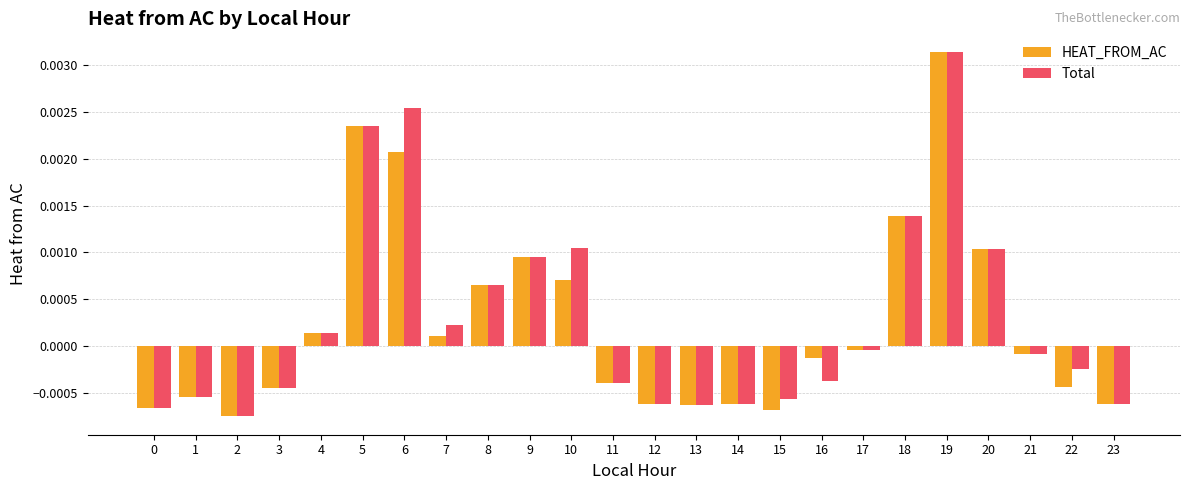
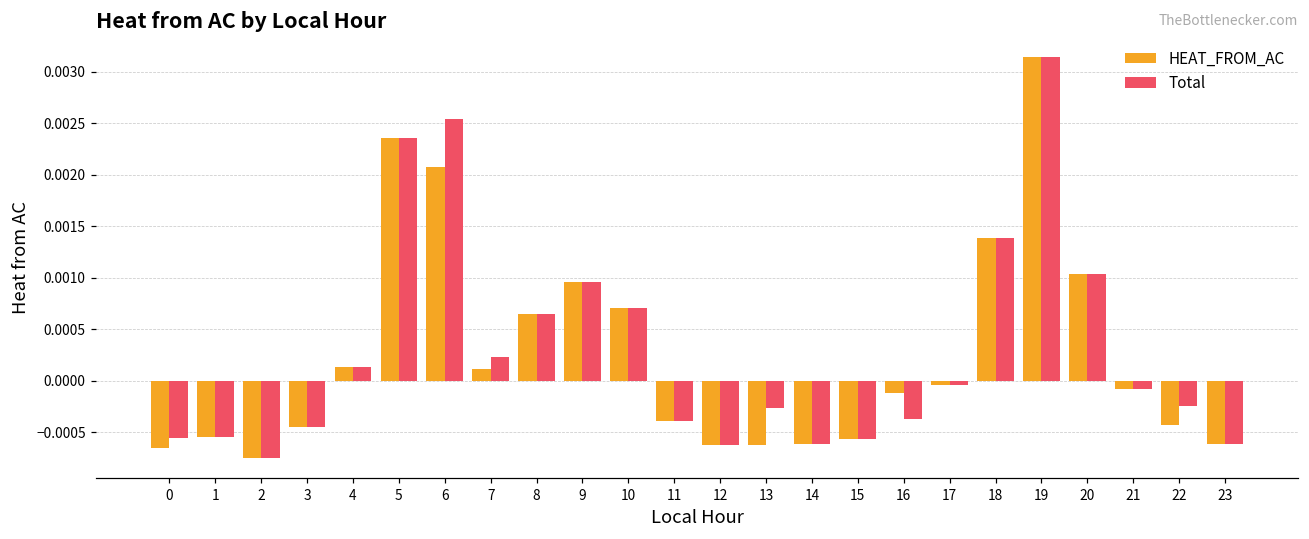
  {
    "HEAT_FROM_AC": {
      "0": -0.0007,
      "1": -0.0005,
      "2": -0.0007,
      "3": -0.0005,
      "4": 0.0001,
      "5": 0.0024,
      "6": 0.0021,
      "7": 0.0001,
      "8": 0.0007,
      "9": 0.0010,
      "10": 0.0007,
      "11": -0.0004,
      "12": -0.0006,
      "13": -0.0006,
      "14": -0.0006,
-     "15": -0.0007,
+     "15": -0.0006,
      "16": -0.0001,
      "17": 0.0000,
      "18": 0.0014,
      "19": 0.0031,
      "20": 0.0010,
      "21": -0.0001,
      "22": -0.0004,
      "23": -0.0006
    },
    "Total": {
-     "0": -0.0007,
+     "0": -0.0006,
      "1": -0.0005,
      "2": -0.0007,
      "3": -0.0005,
      "4": 0.0001,
      "5": 0.0024,
      "6": 0.0025,
      "7": 0.0002,
      "8": 0.0007,
      "9": 0.0010,
-     "10": 0.0010,
+     "10": 0.0007,
      "11": -0.0004,
      "12": -0.0006,
-     "13": -0.0006,
+     "13": -0.0003,
      "14": -0.0006,
      "15": -0.0006,
      "16": -0.0004,
      "17": 0.0000,
      "18": 0.0014,
      "19": 0.0031,
      "20": 0.0010,
      "21": -0.0001,
      "22": -0.0002,
      "23": -0.0006
    }
  }
